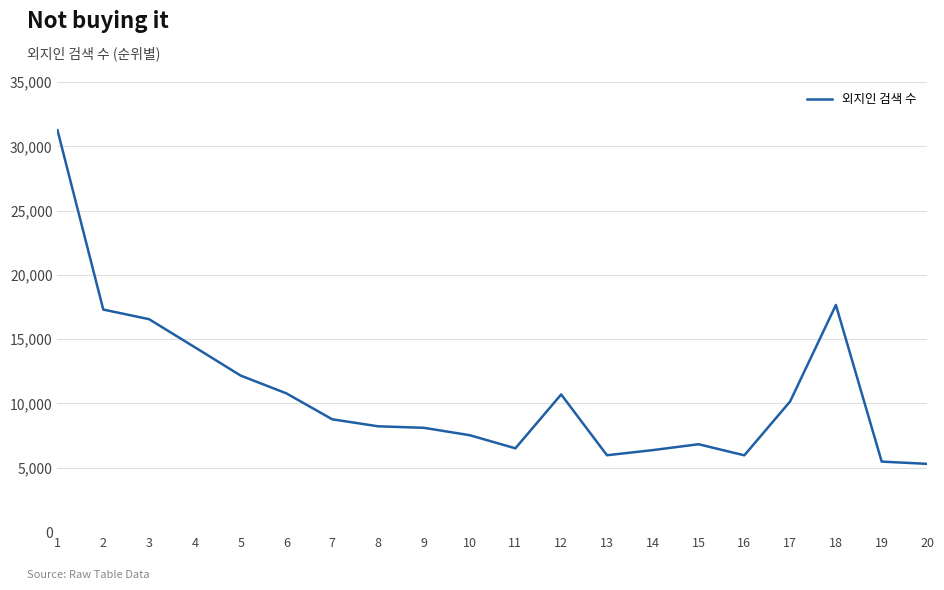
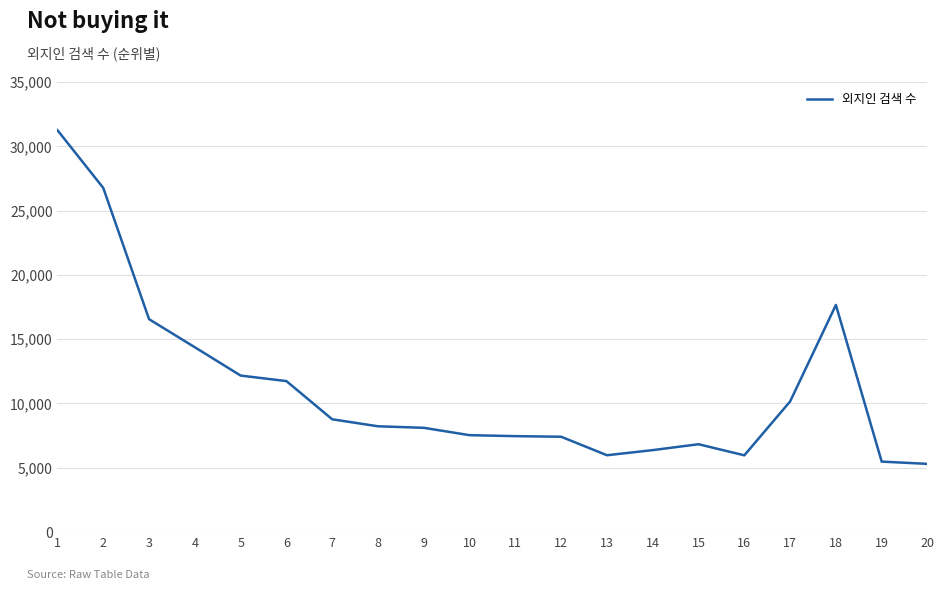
  {
    "1": "31,300",
-   "2": "17,300",
+   "2": "26,800",
    "3": "16,600",
    "4": "14,400",
    "5": "12,200",
-   "6": "10,800",
+   "6": "11,700",
    "7": "8,800",
    "8": "8,200",
    "9": "8,100",
    "10": "7,500",
-   "11": "6,500",
-   "12": "10,700",
+   "11": "7,500",
+   "12": "7,400",
    "13": "6,000",
    "14": "6,400",
    "15": "6,800",
    "16": "6,000",
    "17": "10,200",
    "18": "17,700",
    "19": "5,500",
    "20": "5,300"
  }
